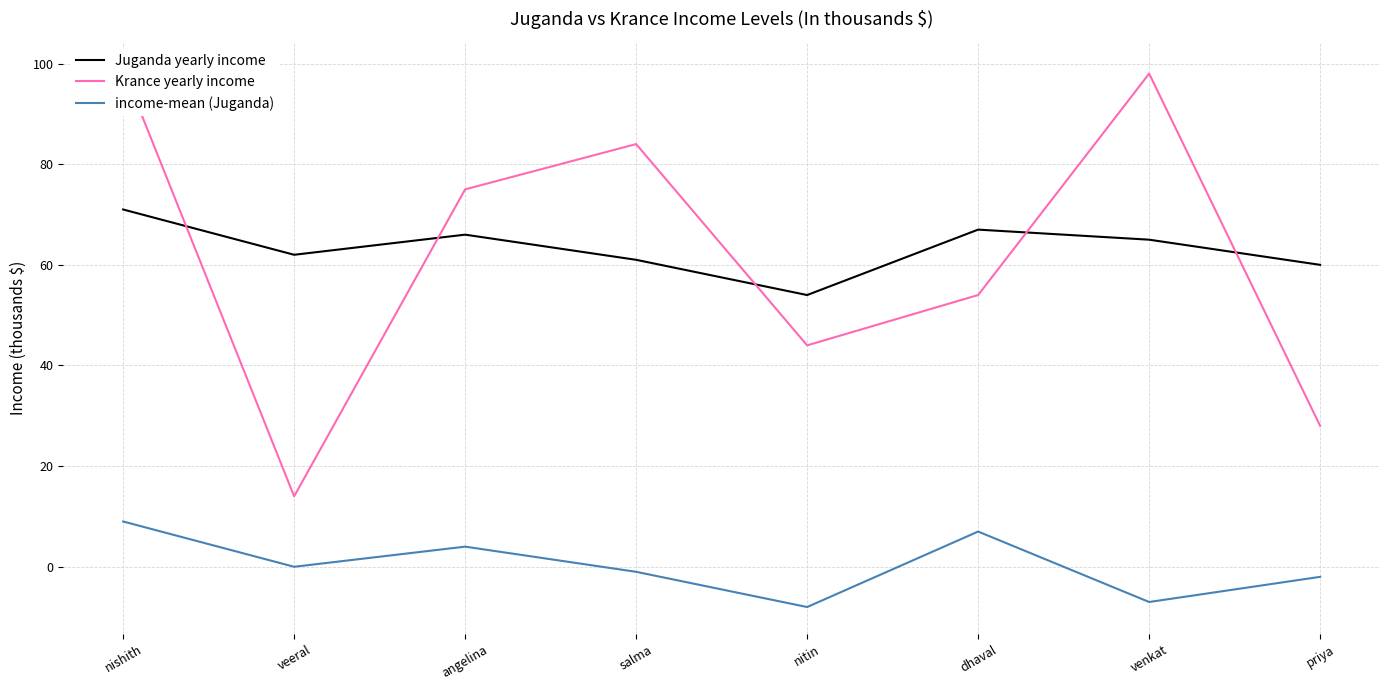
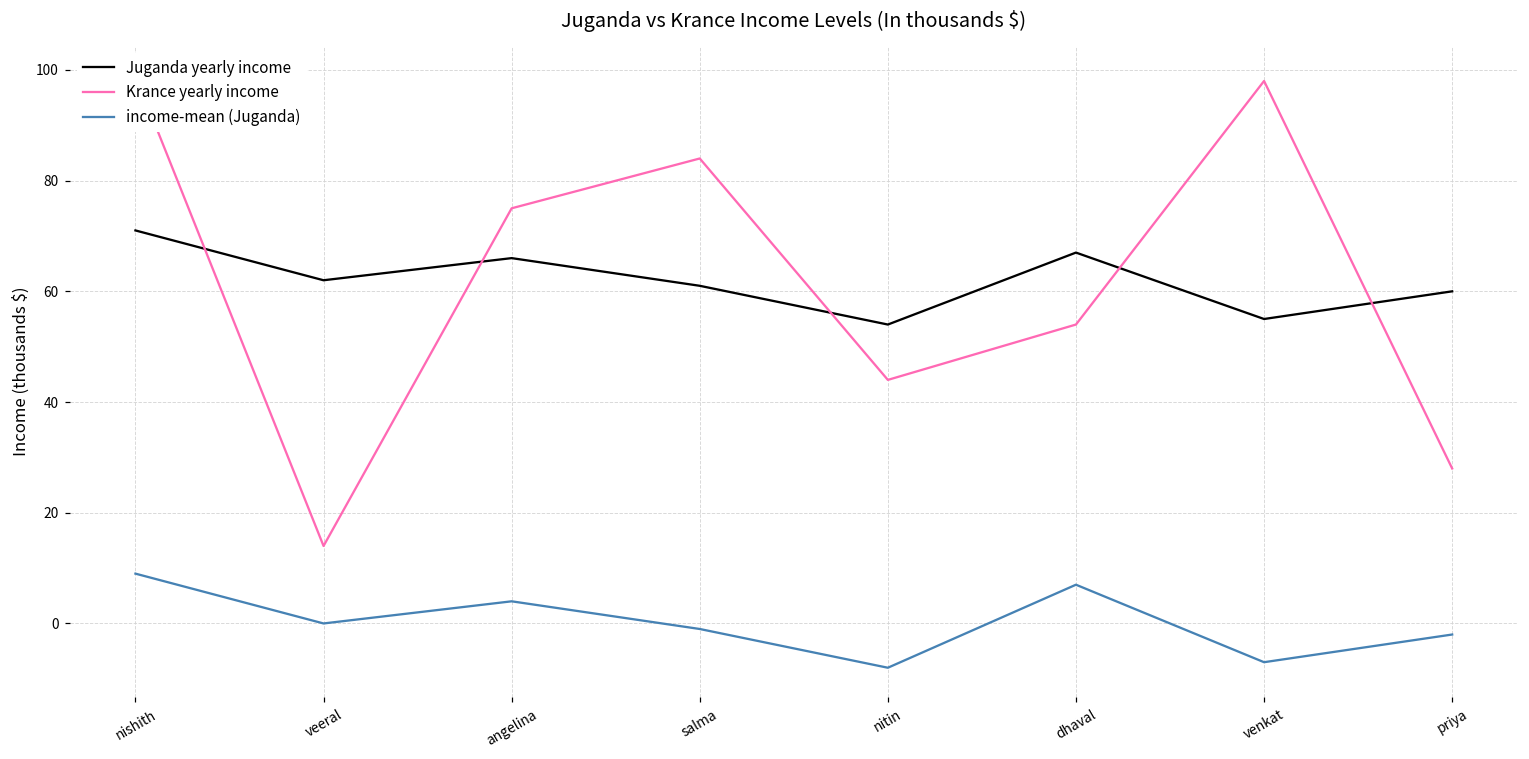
  {
    "Juganda yearly income": {
      "nishith": 71,
      "veeral": 62,
      "angelina": 66,
      "salma": 61,
      "nitin": 54,
      "dhaval": 67,
-     "venkat": 65,
+     "venkat": 55,
      "priya": 60
    },
    "Krance yearly income": {
      "veeral": 14,
      "angelina": 75,
      "salma": 84,
      "nitin": 44,
      "dhaval": 54,
      "venkat": 98,
      "priya": 28
    },
    "income-mean (Juganda)": {
      "nishith": 9,
      "veeral": 0,
      "angelina": 4,
      "salma": -1,
      "nitin": -8,
      "dhaval": 7,
      "venkat": -7,
      "priya": -2
    }
  }
